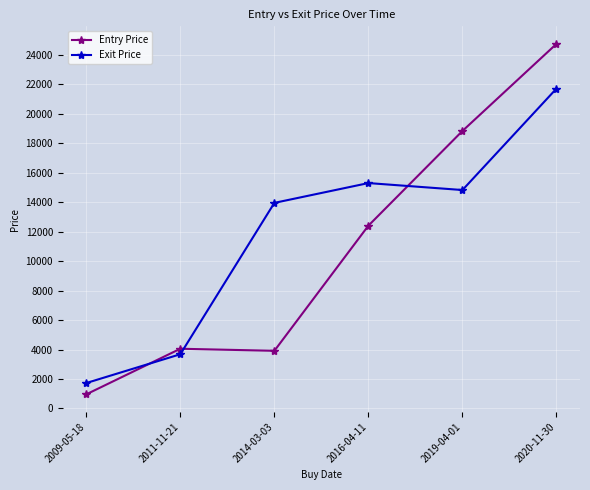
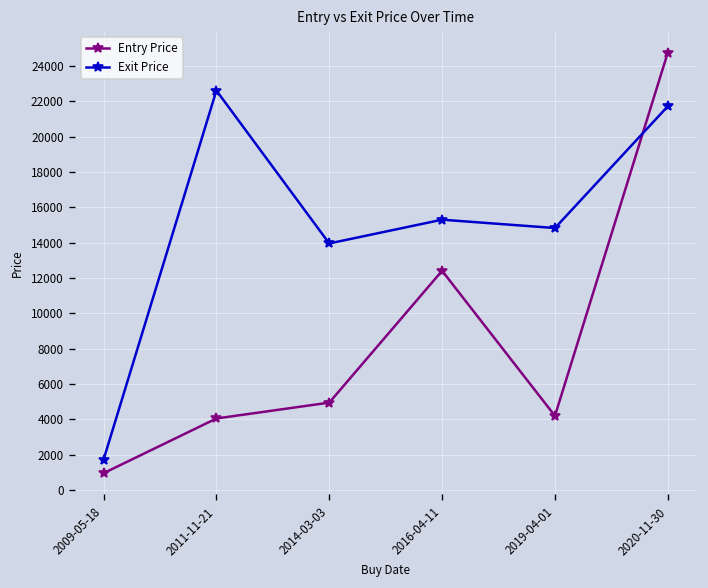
  {
    "Entry Price": {
      "2009-05-18": 1000,
      "2011-11-21": 4100,
-     "2014-03-03": 3900,
+     "2014-03-03": 5000,
      "2016-04-11": 12400,
-     "2019-04-01": 18800,
+     "2019-04-01": 4200,
      "2020-11-30": 24800
    },
    "Exit Price": {
      "2009-05-18": 1700,
-     "2011-11-21": 3700,
+     "2011-11-21": 22600,
      "2014-03-03": 14000,
      "2016-04-11": 15300,
      "2019-04-01": 14800,
      "2020-11-30": 21700
    }
  }
